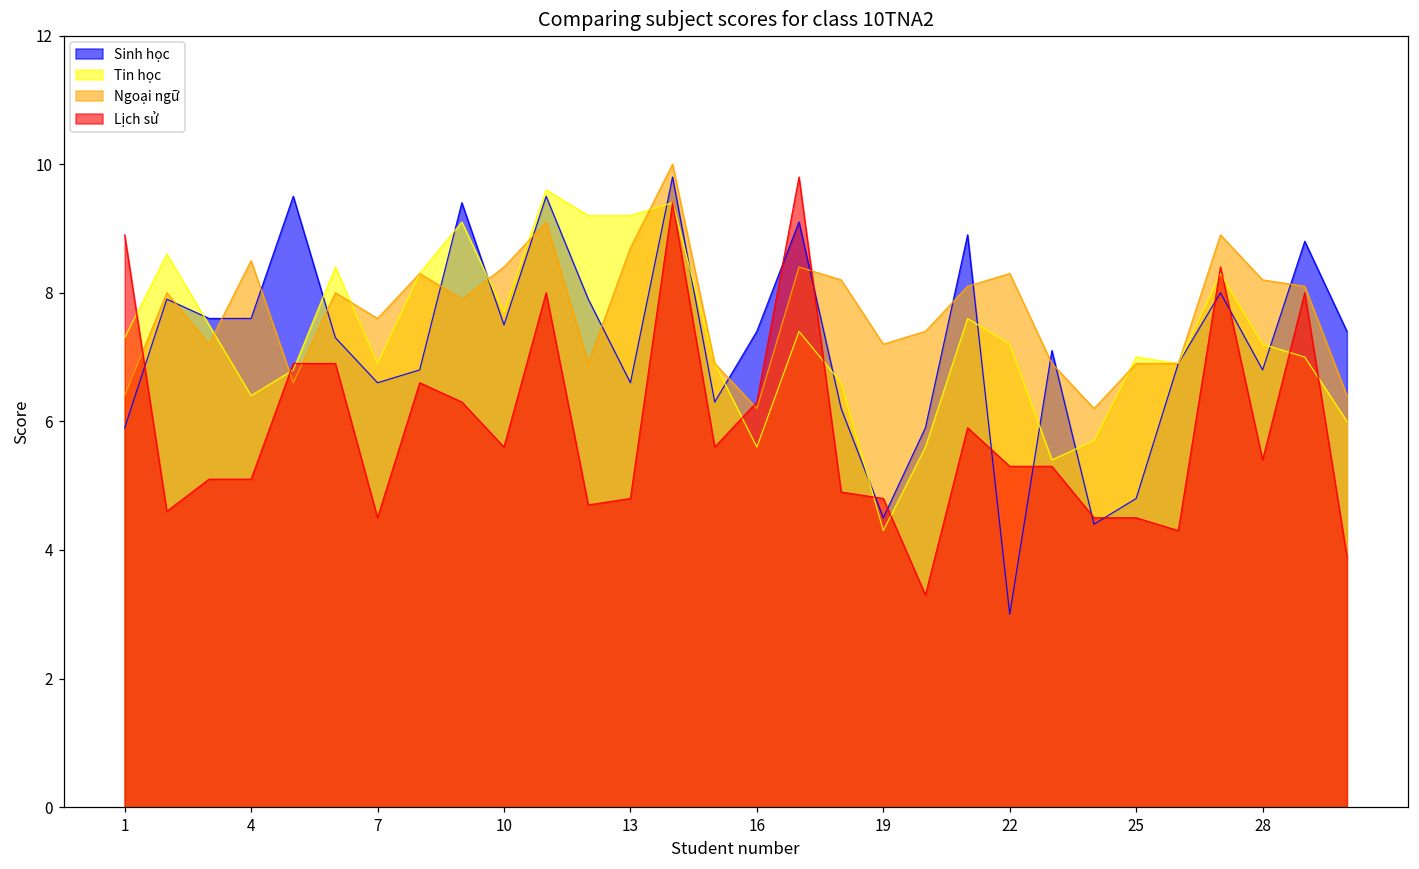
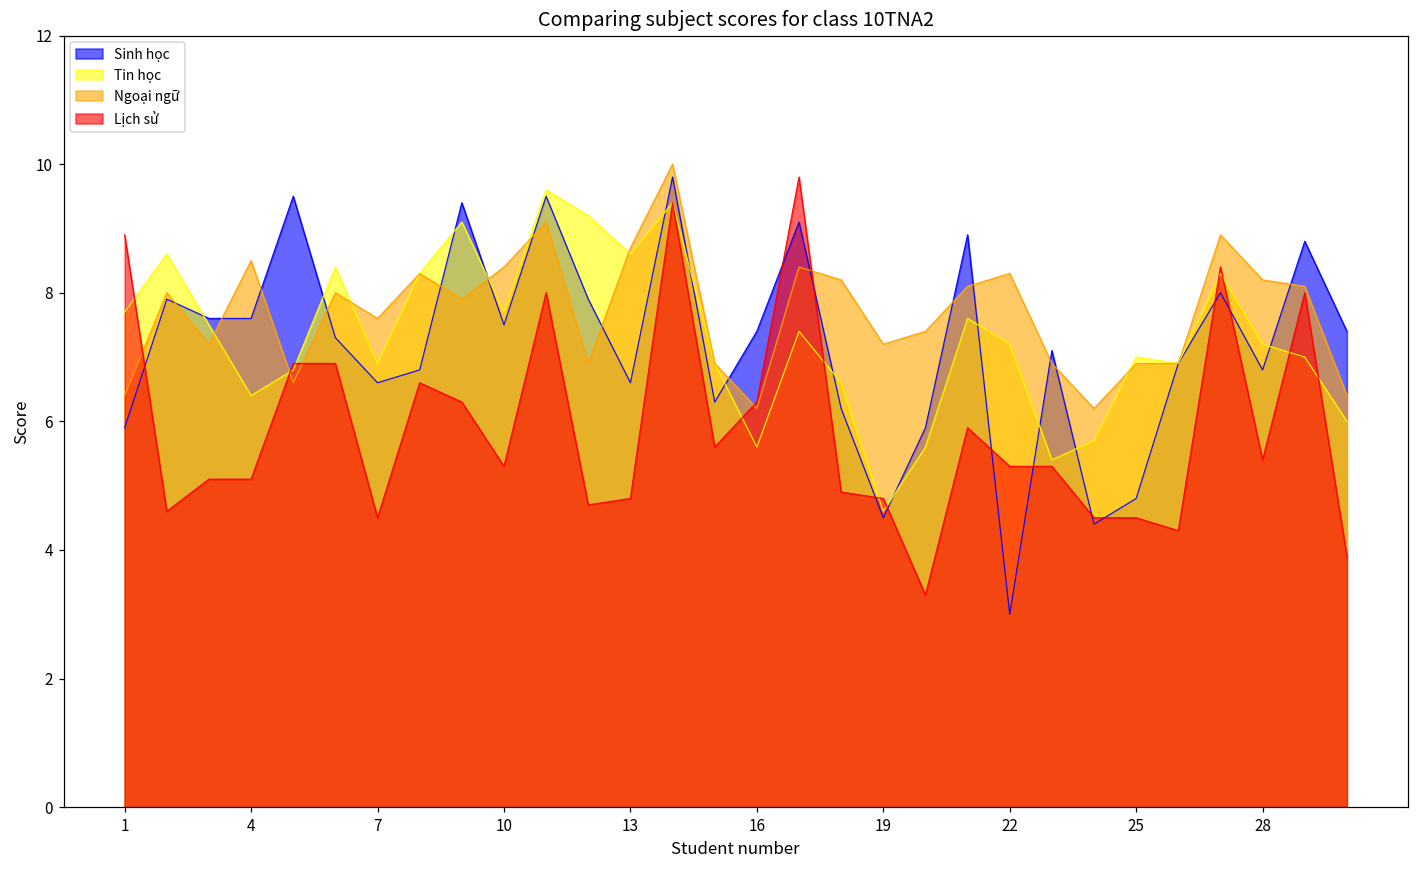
  {
    "Sinh học": {
      "1": 5.9,
      "4": 7.6,
      "7": 6.6,
      "10": 7.5,
      "13": 6.6,
      "16": 7.4,
      "19": 4.5,
      "22": 3.0,
      "25": 4.8,
      "28": 6.8
    },
    "Tin học": {
-     "1": 7.3,
+     "1": 7.7,
      "4": 6.4,
      "7": 6.9,
      "10": 7.7,
-     "13": 9.2,
+     "13": 8.6,
      "16": 5.6,
-     "19": 4.3,
+     "19": 4.6,
      "22": 7.2,
      "25": 7.0,
      "28": 7.2
    },
    "Ngoại ngữ": {
      "1": 6.4,
      "4": 8.5,
      "7": 7.6,
      "10": 8.4,
      "13": 8.7,
      "16": 6.2,
      "19": 7.2,
      "22": 8.3,
      "25": 6.9,
      "28": 8.2
    },
    "Lịch sử": {
      "1": 8.9,
      "4": 5.1,
      "7": 4.5,
-     "10": 5.6,
+     "10": 5.3,
      "13": 4.8,
      "16": 6.3,
      "19": 4.8,
      "22": 5.3,
      "25": 4.5,
      "28": 5.4
    }
  }
